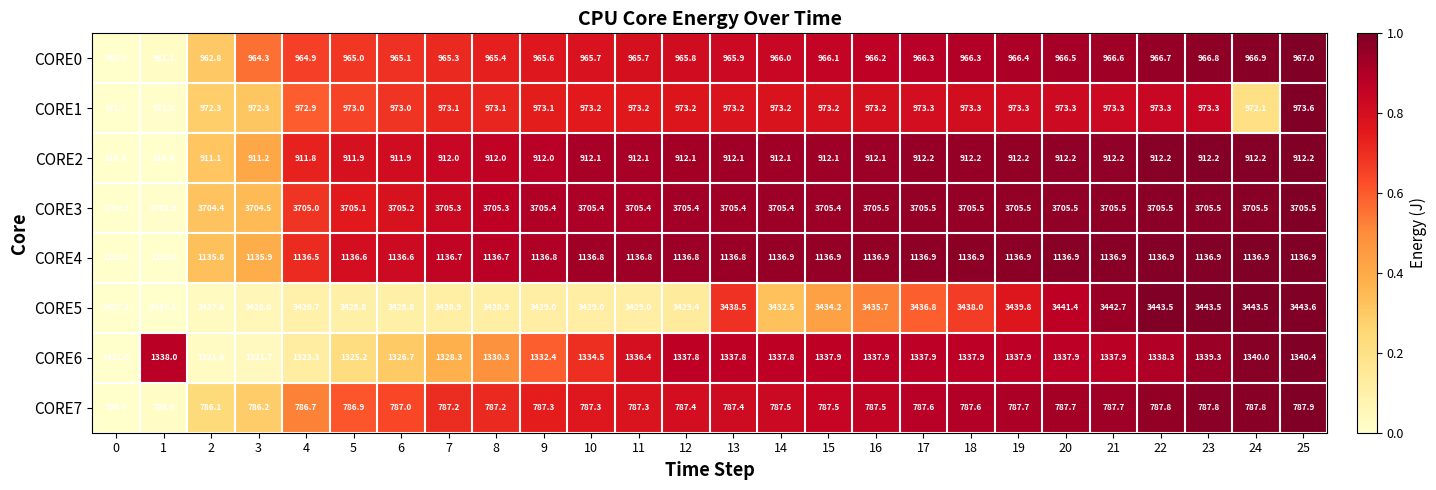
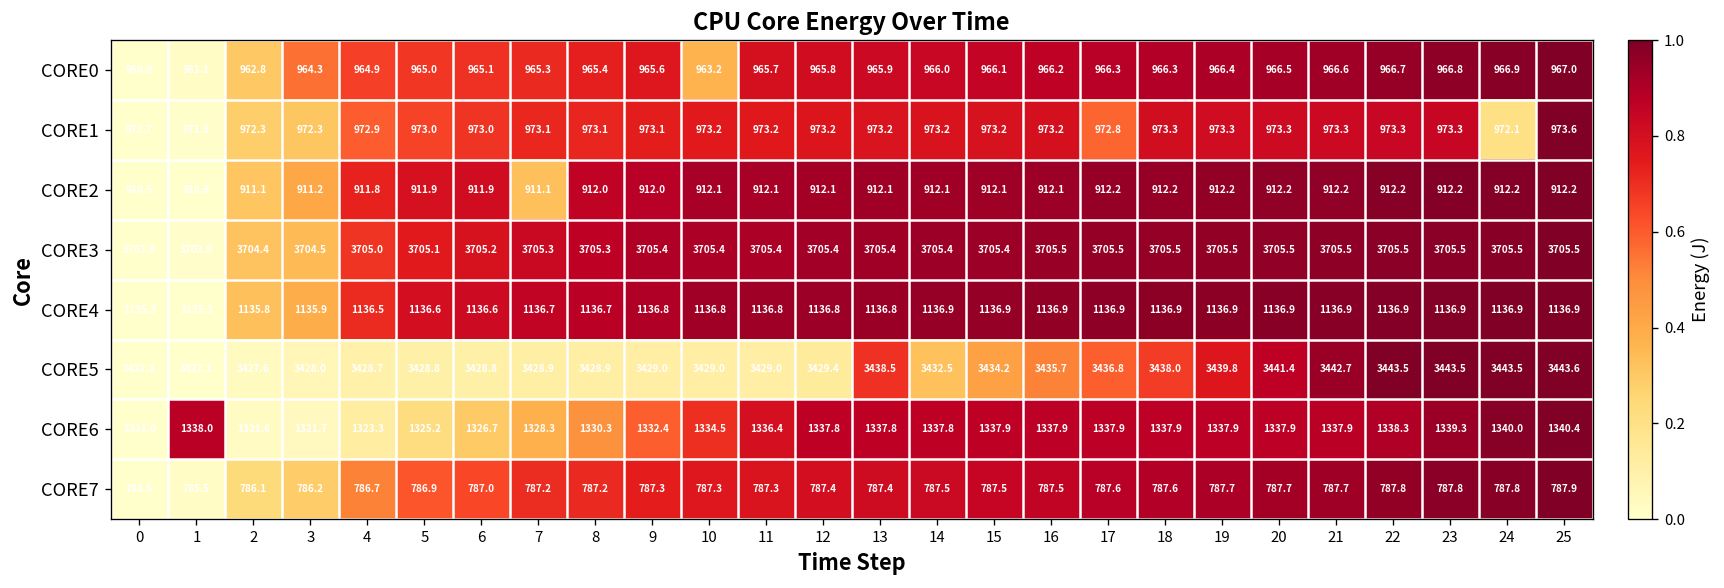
  {
    "CORE0": {
      "0": 960.9,
      "1": 961.1,
      "2": 962.8,
      "3": 964.3,
      "4": 964.9,
      "5": 965.0,
      "6": 965.1,
      "7": 965.3,
      "8": 965.4,
      "9": 965.6,
-     "10": 965.7,
+     "10": 963.2,
      "11": 965.7,
      "12": 965.8,
      "13": 965.9,
      "14": 966.0,
      "15": 966.1,
      "16": 966.2,
      "17": 966.3,
      "18": 966.3,
      "19": 966.4,
      "20": 966.5,
      "21": 966.6,
      "22": 966.7,
      "23": 966.8,
      "24": 966.9,
      "25": 967.0
    },
    "CORE1": {
      "0": 971.7,
      "1": 971.8,
      "2": 972.3,
      "3": 972.3,
      "4": 972.9,
      "5": 973.0,
      "6": 973.0,
      "7": 973.1,
      "8": 973.1,
      "9": 973.1,
      "10": 973.2,
      "11": 973.2,
      "12": 973.2,
      "13": 973.2,
      "14": 973.2,
      "15": 973.2,
      "16": 973.2,
-     "17": 973.3,
+     "17": 972.8,
      "18": 973.3,
      "19": 973.3,
      "20": 973.3,
      "21": 973.3,
      "22": 973.3,
      "23": 973.3,
      "24": 972.1,
      "25": 973.6
    },
    "CORE2": {
      "0": 910.5,
      "1": 910.6,
      "2": 911.1,
      "3": 911.2,
      "4": 911.8,
      "5": 911.9,
      "6": 911.9,
-     "7": 912.0,
+     "7": 911.1,
      "8": 912.0,
      "9": 912.0,
      "10": 912.1,
      "11": 912.1,
      "12": 912.1,
      "13": 912.1,
      "14": 912.1,
      "15": 912.1,
      "16": 912.1,
      "17": 912.2,
      "18": 912.2,
      "19": 912.2,
      "20": 912.2,
      "21": 912.2,
      "22": 912.2,
      "23": 912.2,
      "24": 912.2,
      "25": 912.2
    }
  }
